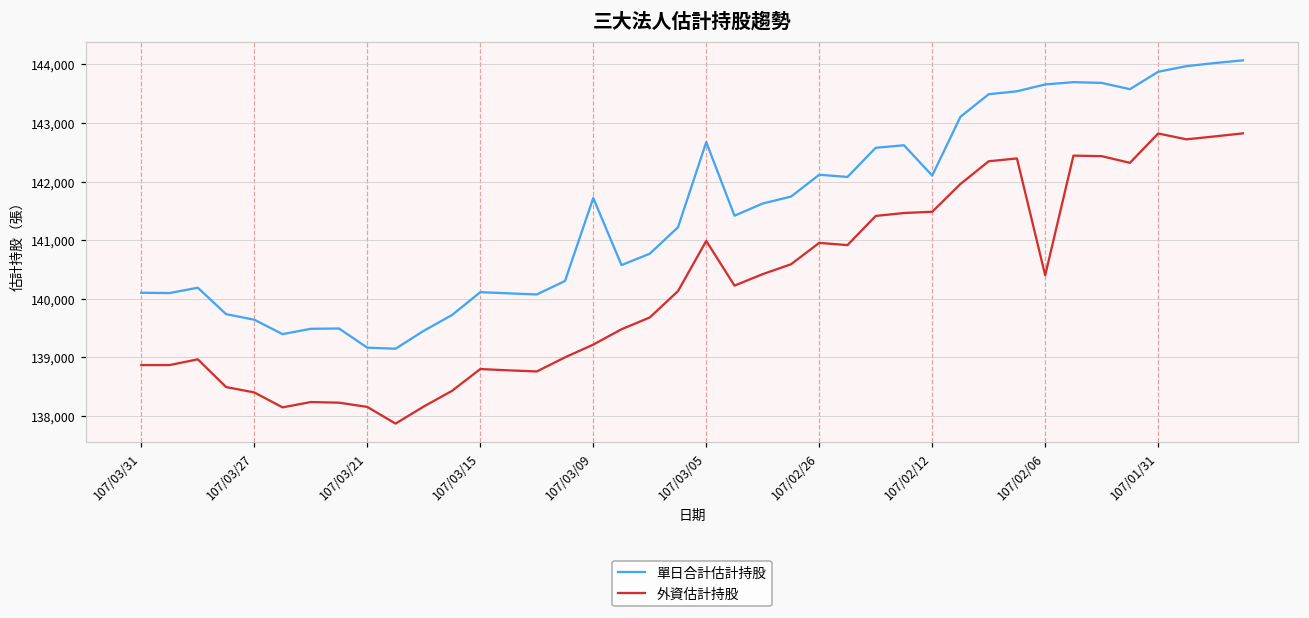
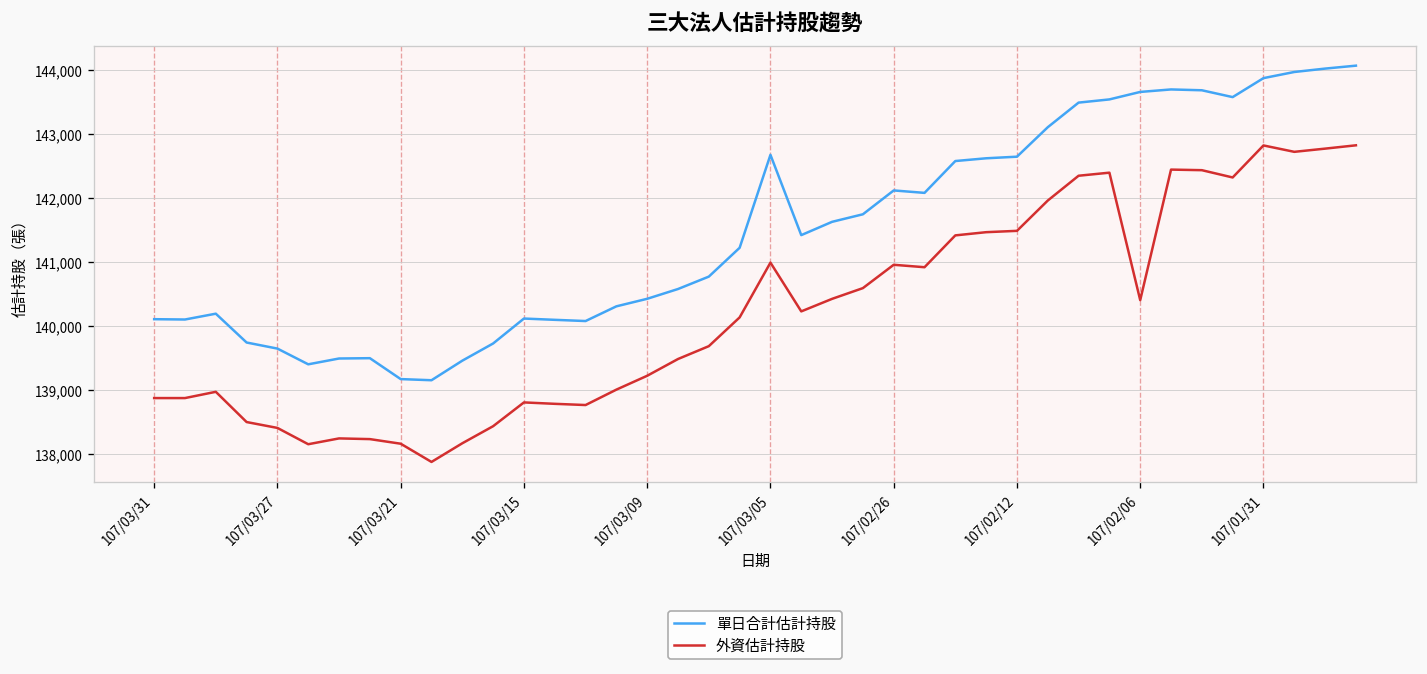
  {
    "單日合計估計持股": {
      "107/03/31": "140,100",
      "107/03/27": "139,600",
      "107/03/21": "139,200",
      "107/03/15": "140,100",
-     "107/03/09": "141,700",
+     "107/03/09": "140,400",
      "107/03/05": "142,700",
      "107/02/26": "142,100",
-     "107/02/12": "142,100",
+     "107/02/12": "142,600",
      "107/02/06": "143,700",
      "107/01/31": "143,900"
    },
    "外資估計持股": {
      "107/03/31": "138,900",
      "107/03/27": "138,400",
      "107/03/21": "138,200",
      "107/03/15": "138,800",
      "107/03/09": "139,200",
      "107/03/05": "141,000",
      "107/02/26": "141,000",
      "107/02/12": "141,500",
      "107/02/06": "140,400",
      "107/01/31": "142,800"
    }
  }
